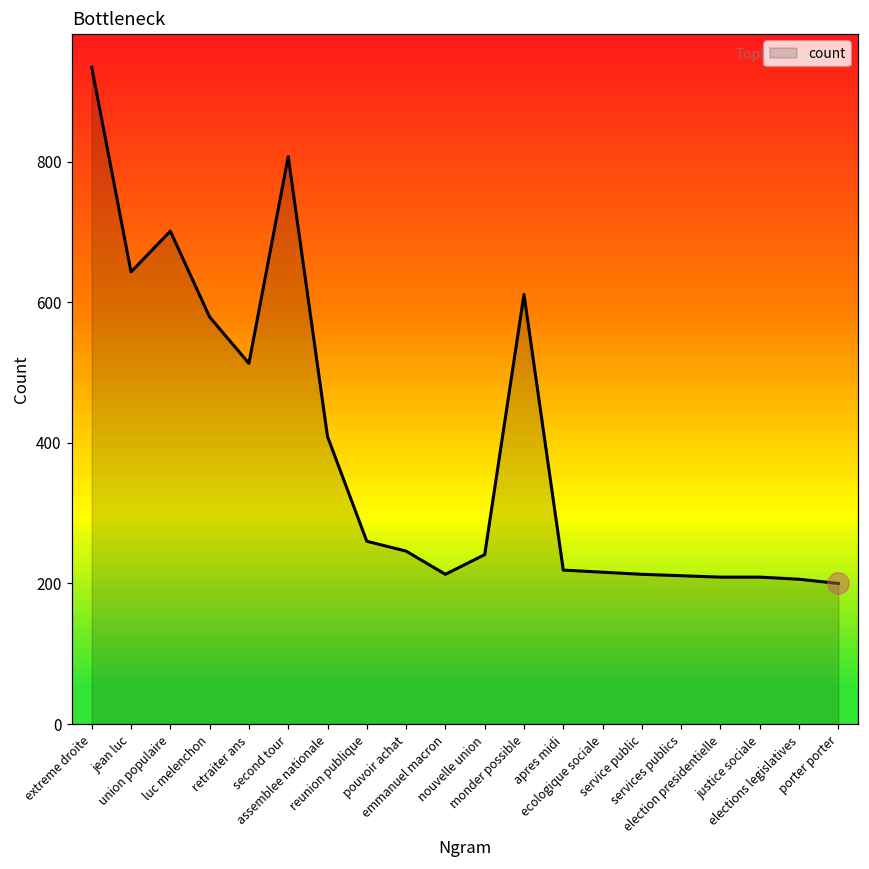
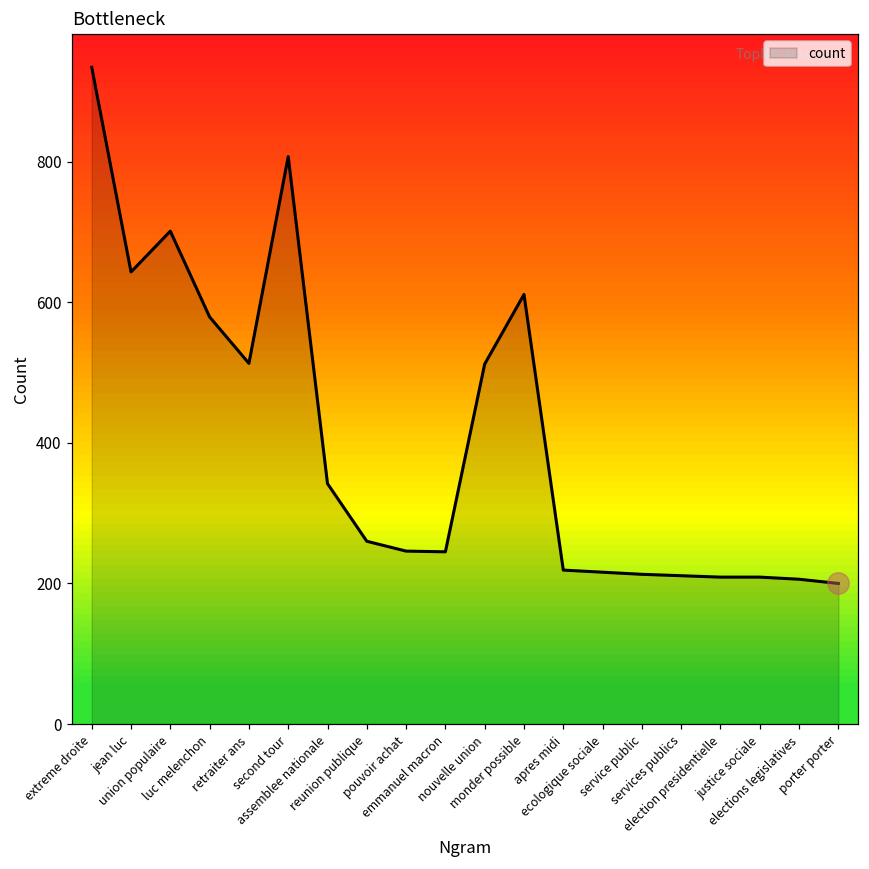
  {
    "count": {
      "extreme droite": 930,
      "jean luc": 640,
      "union populaire": 700,
      "luc melenchon": 580,
      "retraiter ans": 510,
      "second tour": 810,
-     "assemblee nationale": 410,
+     "assemblee nationale": 340,
      "reunion publique": 260,
      "pouvoir achat": 250,
-     "emmanuel macron": 210,
-     "nouvelle union": 240,
+     "emmanuel macron": 250,
+     "nouvelle union": 510,
      "monder possible": 610,
      "apres midi": 220,
      "ecologique sociale": 220,
      "service public": 210,
      "services publics": 210,
      "election presidentielle": 210,
      "justice sociale": 210,
      "elections legislatives": 210
    }
  }
